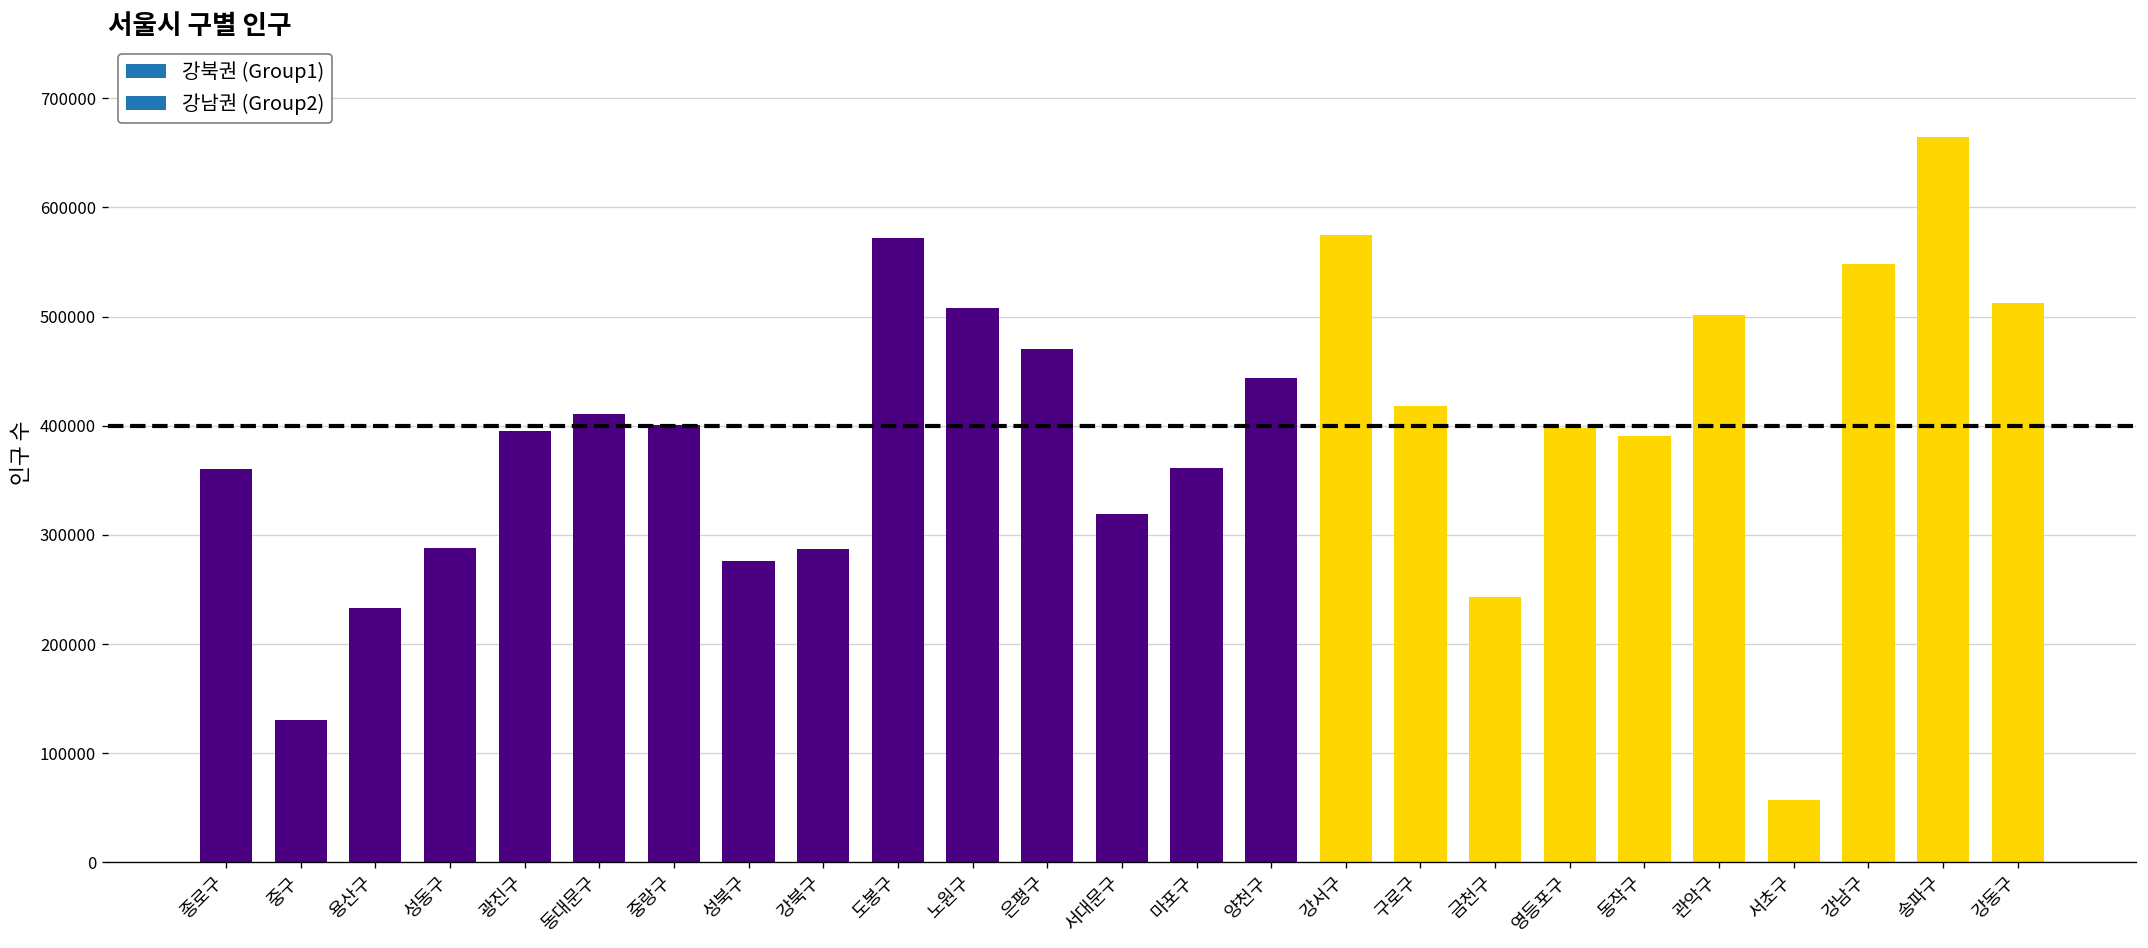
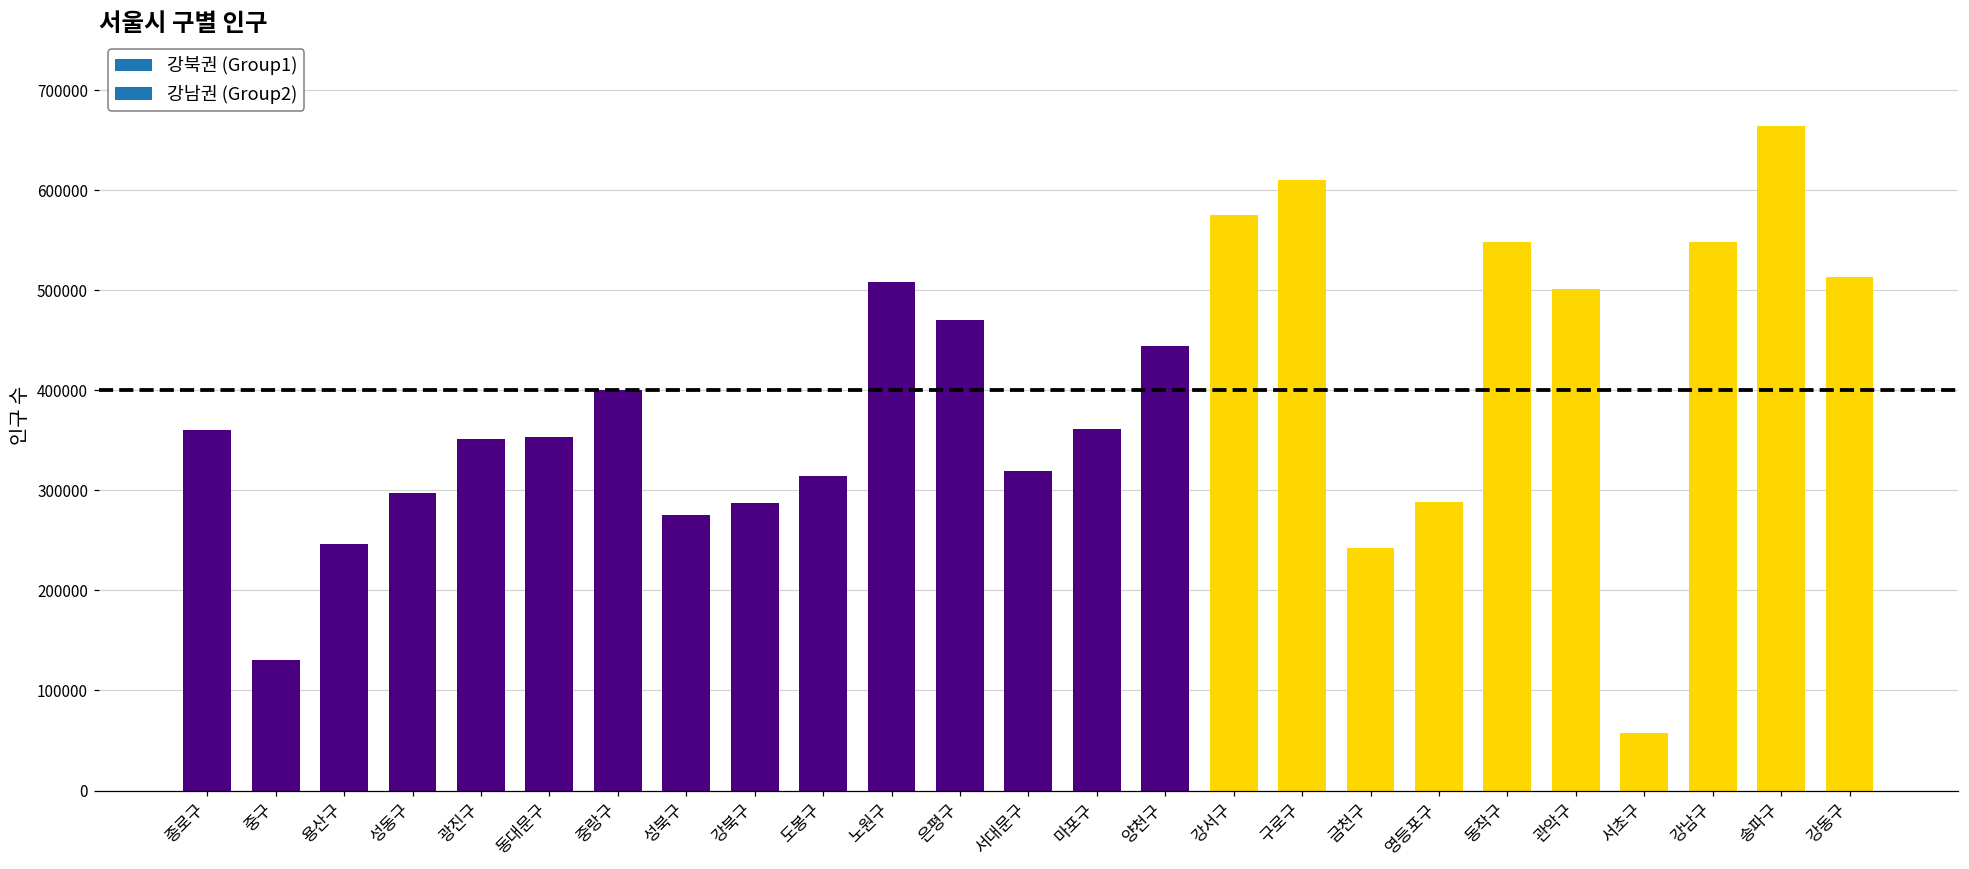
  {
    "종로구": 360000,
    "중구": 130000,
-   "용산구": 230000,
-   "성동구": 290000,
-   "광진구": 400000,
-   "동대문구": 410000,
+   "용산구": 250000,
+   "성동구": 300000,
+   "광진구": 350000,
+   "동대문구": 350000,
    "중랑구": 400000,
    "성북구": 280000,
    "강북구": 290000,
-   "도봉구": 570000,
+   "도봉구": 310000,
    "노원구": 510000,
    "은평구": 470000,
    "서대문구": 320000,
    "마포구": 360000,
    "양천구": 440000,
    "강서구": 570000,
-   "구로구": 420000,
+   "구로구": 610000,
    "금천구": 240000,
-   "영등포구": 400000,
-   "동작구": 390000,
+   "영등포구": 290000,
+   "동작구": 550000,
    "관악구": 500000,
    "서초구": 60000,
    "강남구": 550000,
    "송파구": 660000,
    "강동구": 510000
  }
